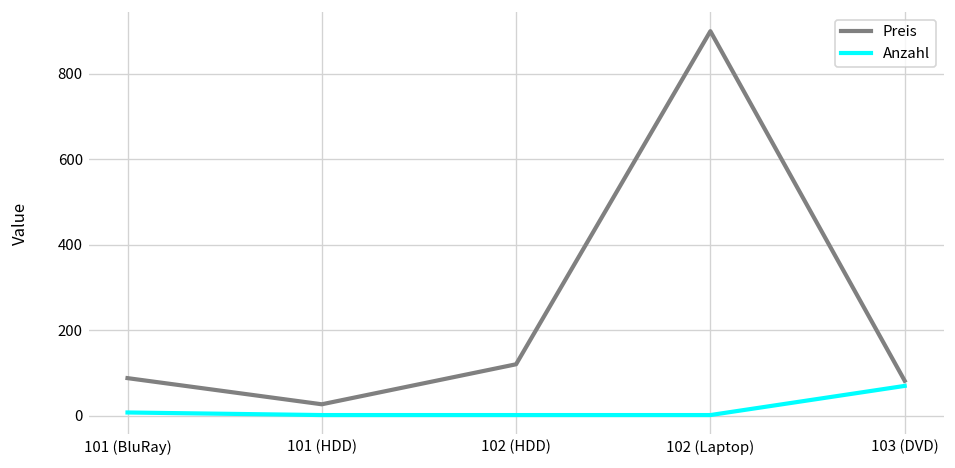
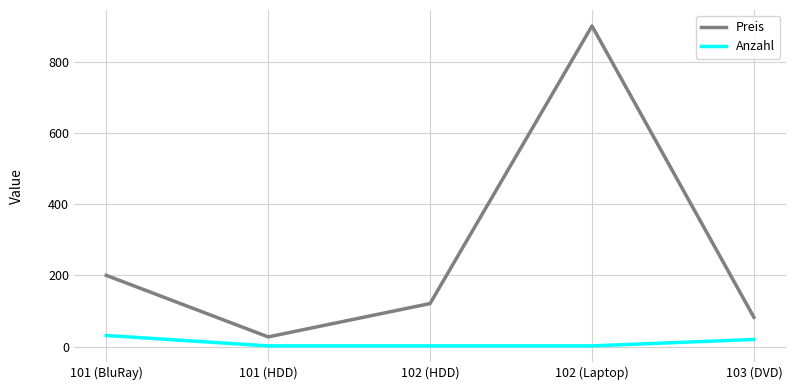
  {
    "Preis": {
-     "101 (BluRay)": 90,
+     "101 (BluRay)": 200,
      "101 (HDD)": 30,
      "102 (HDD)": 120,
      "102 (Laptop)": 900,
      "103 (DVD)": 80
    },
    "Anzahl": {
-     "101 (BluRay)": 10,
+     "101 (BluRay)": 30,
      "101 (HDD)": 0,
      "102 (HDD)": 0,
      "102 (Laptop)": 0,
-     "103 (DVD)": 70
+     "103 (DVD)": 20
    }
  }
